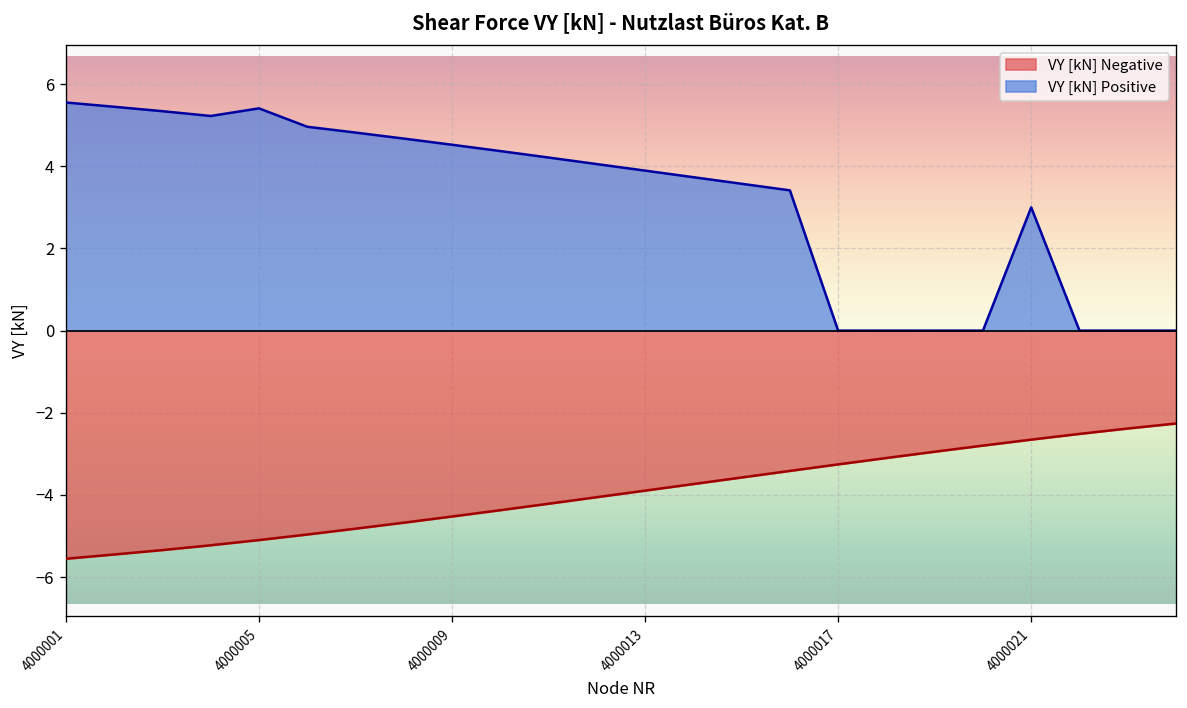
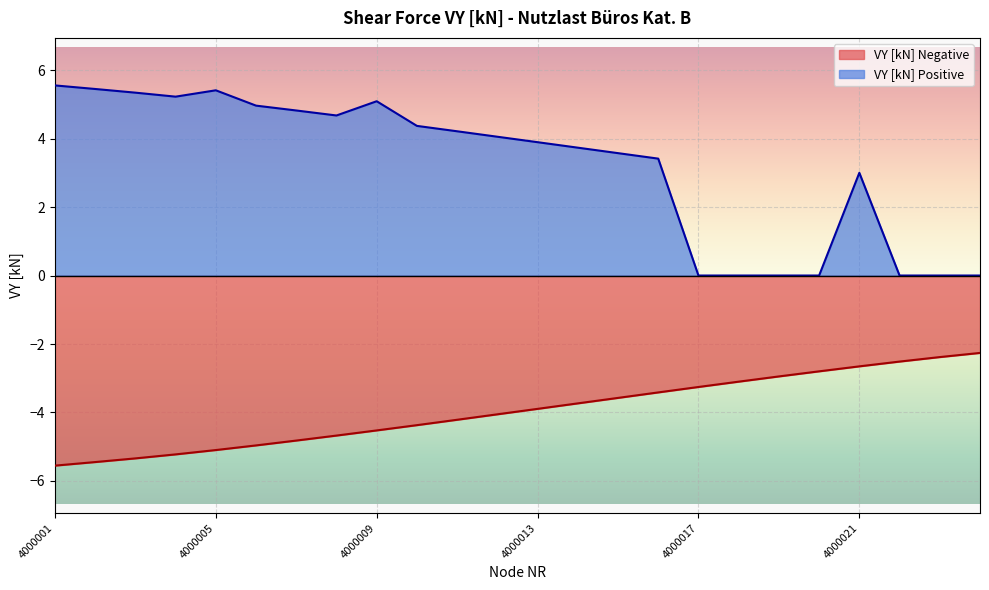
  {
    "VY [kN] Positive": {
      "4000001": 5.6,
      "4000005": 5.4,
-     "4000009": 4.5,
+     "4000009": 5.1,
      "4000013": 3.9,
      "4000021": 3.0
    }
  }
